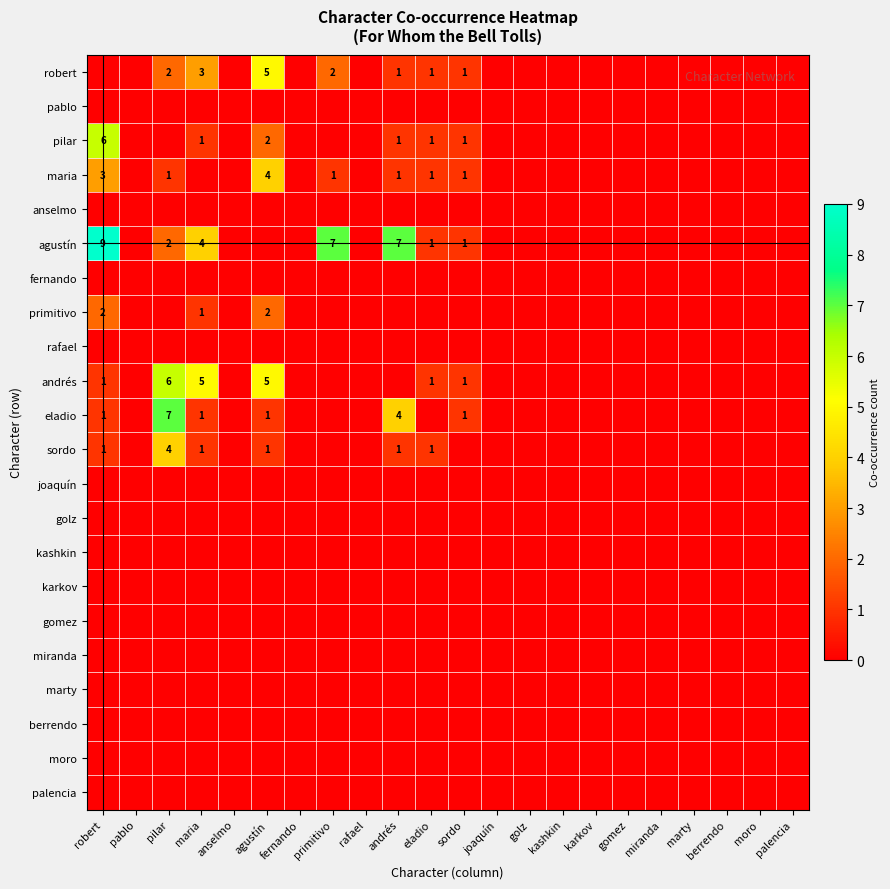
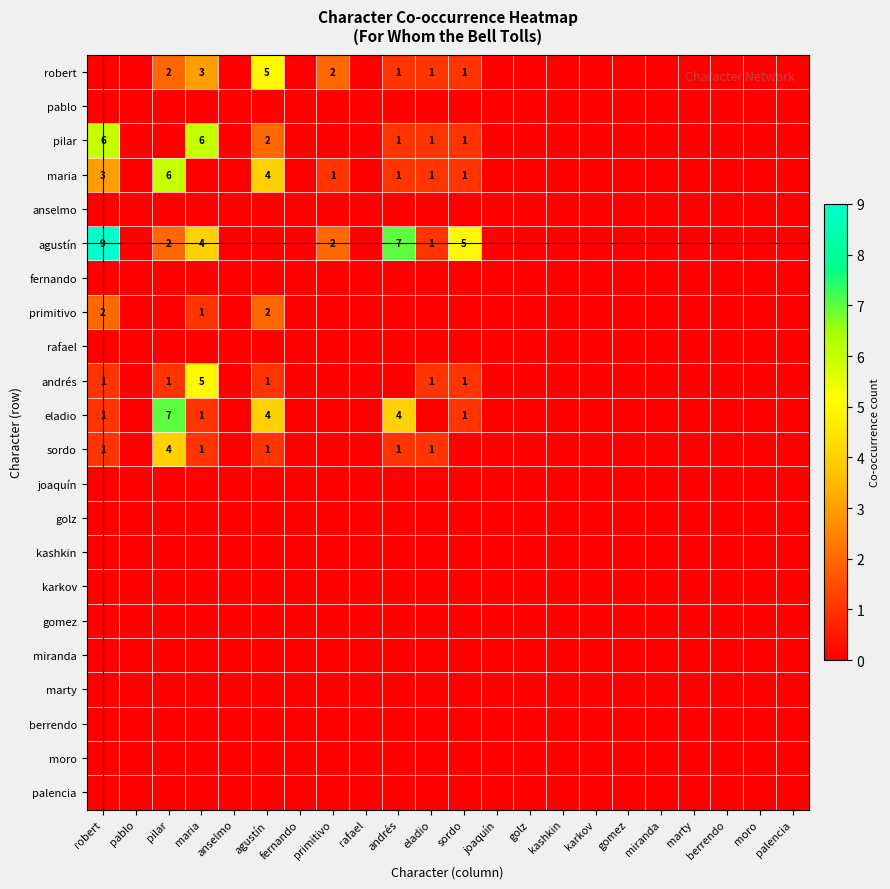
  {
    "robert": {
      "pilar": 2,
      "maria": 3,
      "agustín": 5,
      "primitivo": 2,
      "andrés": 1,
      "eladio": 1,
      "sordo": 1
    },
    "pilar": {
      "robert": 6,
-     "maria": 1,
+     "maria": 6,
      "agustín": 2,
      "andrés": 1,
      "eladio": 1,
      "sordo": 1
    },
    "maria": {
      "robert": 3,
-     "pilar": 1,
+     "pilar": 6,
      "agustín": 4,
      "primitivo": 1,
      "andrés": 1,
      "eladio": 1,
      "sordo": 1
    },
    "agustín": {
      "robert": 9,
      "pilar": 2,
      "maria": 4,
-     "primitivo": 7,
+     "primitivo": 2,
      "andrés": 7,
      "eladio": 1,
-     "sordo": 1
+     "sordo": 5
    },
    "primitivo": {
      "robert": 2,
      "maria": 1,
      "agustín": 2
    },
    "andrés": {
      "robert": 1,
-     "pilar": 6,
+     "pilar": 1,
      "maria": 5,
-     "agustín": 5,
+     "agustín": 1,
      "eladio": 1,
      "sordo": 1
    },
    "eladio": {
      "robert": 1,
      "pilar": 7,
      "maria": 1,
-     "agustín": 1,
+     "agustín": 4,
      "andrés": 4,
      "sordo": 1
    },
    "sordo": {
      "robert": 1,
      "pilar": 4,
      "maria": 1,
      "agustín": 1,
      "andrés": 1,
      "eladio": 1
    }
  }
